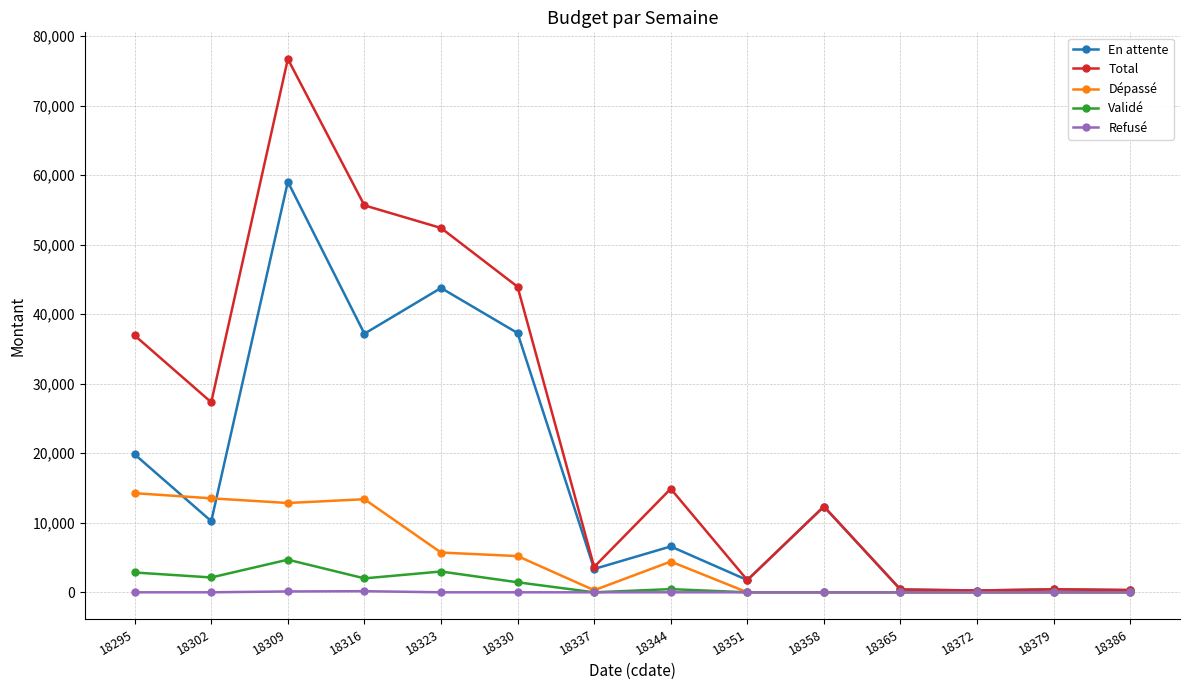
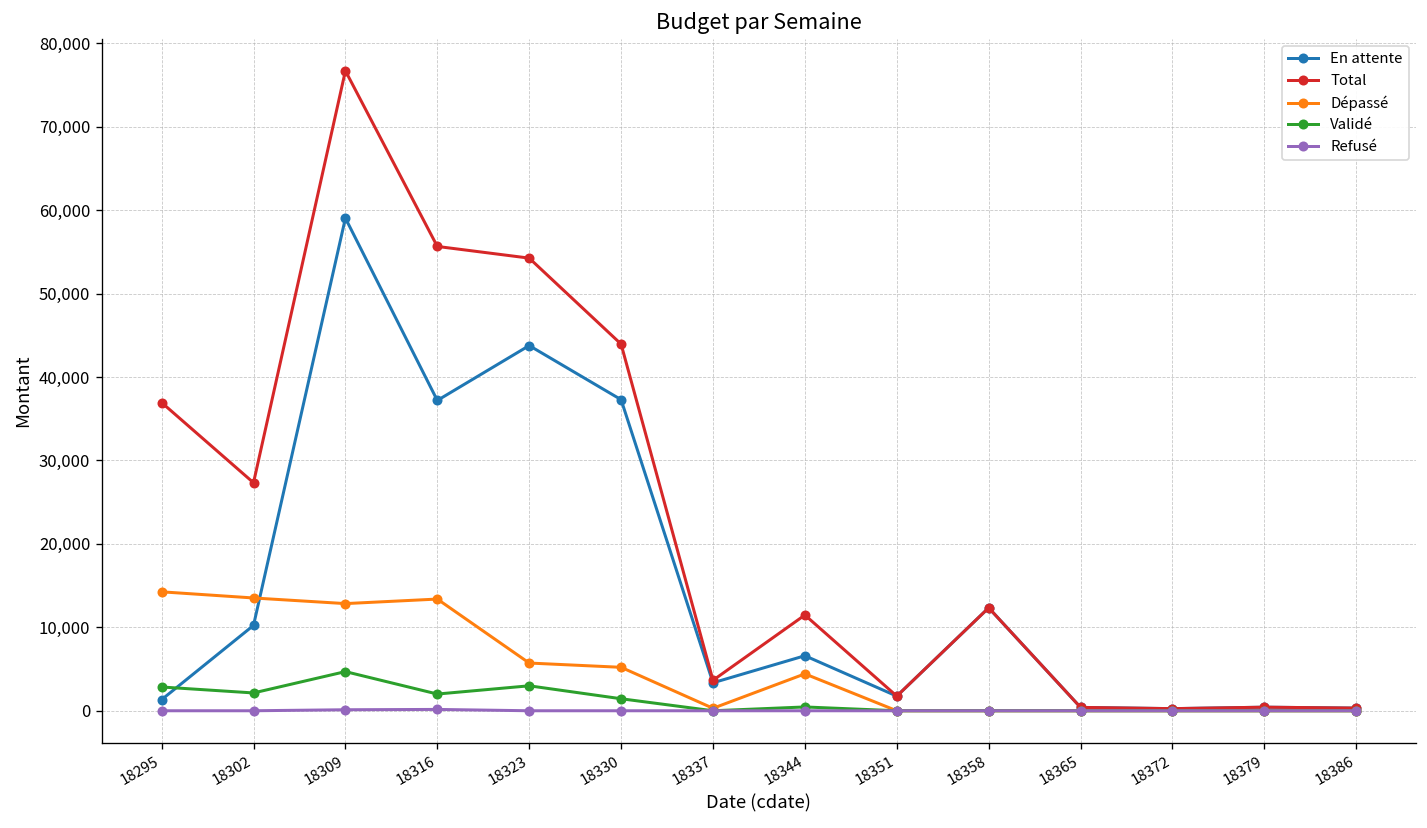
  {
    "En attente": {
-     "18295": "20,000",
+     "18295": "1,000",
      "18302": "10,000",
      "18309": "59,000",
      "18316": "37,000",
      "18323": "44,000",
      "18330": "37,000",
      "18344": "7,000"
    },
    "Total": {
      "18295": "37,000",
      "18302": "27,000",
      "18309": "77,000",
      "18316": "56,000",
-     "18323": "52,000",
+     "18323": "54,000",
      "18330": "44,000",
-     "18344": "15,000"
+     "18344": "11,000"
    },
    "Dépassé": {
      "18295": "14,000",
      "18302": "14,000",
      "18309": "13,000",
      "18316": "13,000",
      "18323": "6,000",
      "18330": "5,000",
      "18344": "4,000"
    },
    "Validé": {
      "18295": "3,000",
      "18302": "2,000",
      "18309": "5,000",
      "18316": "2,000",
      "18323": "3,000",
      "18330": "1,000",
      "18344": "0"
    },
    "Refusé": {
      "18295": "0",
      "18302": "0",
      "18309": "0",
      "18316": "0",
      "18323": "0",
      "18330": "0",
      "18344": "0"
    }
  }
